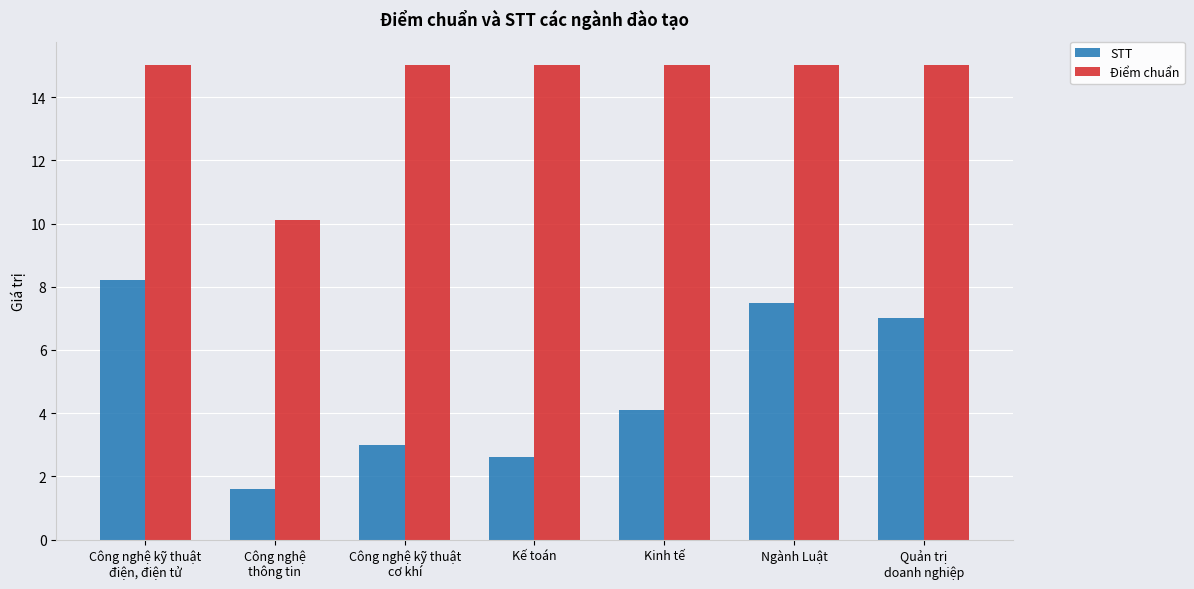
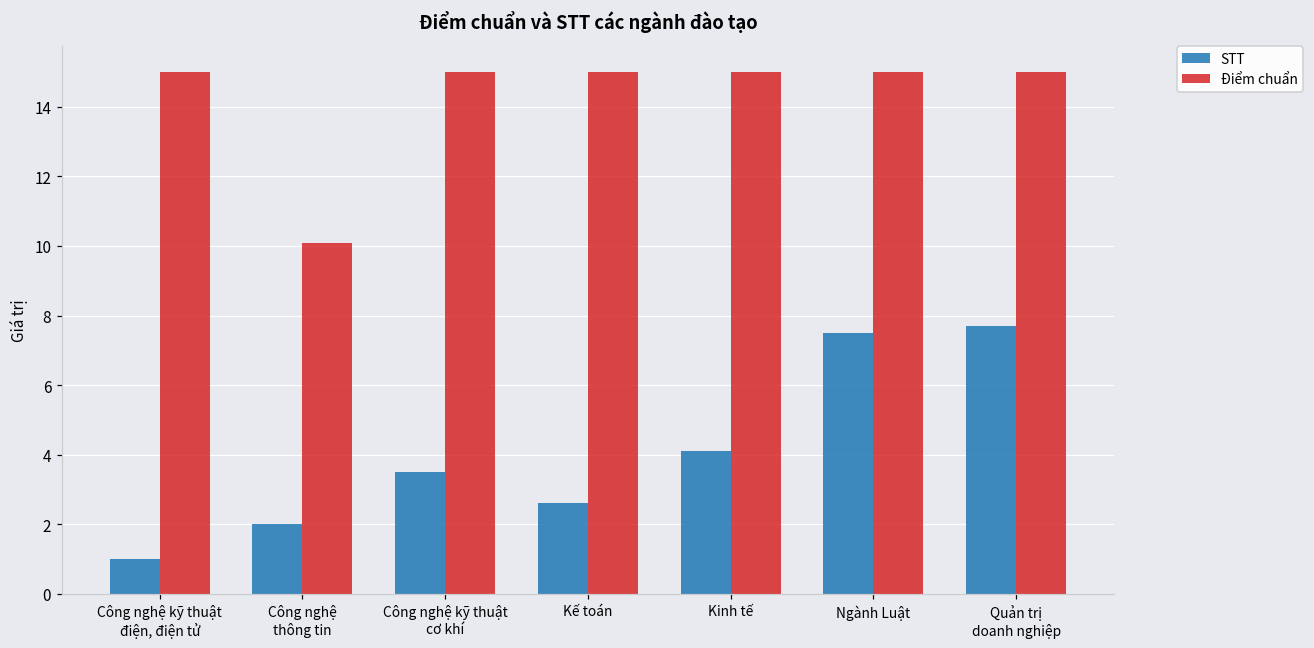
  {
    "STT": {
-     "Công nghệ kỹ thuật điện, điện tử": 8.2,
-     "Công nghệ thông tin": 1.6,
-     "Công nghệ kỹ thuật cơ khí": 3.0,
+     "Công nghệ kỹ thuật điện, điện tử": 1.0,
+     "Công nghệ thông tin": 2.0,
+     "Công nghệ kỹ thuật cơ khí": 3.5,
      "Kế toán": 2.6,
      "Kinh tế": 4.1,
      "Ngành Luật": 7.5,
-     "Quản trị doanh nghiệp": 7.0
+     "Quản trị doanh nghiệp": 7.7
    },
    "Điểm chuẩn": {
      "Công nghệ kỹ thuật điện, điện tử": 15.0,
      "Công nghệ thông tin": 10.1,
      "Công nghệ kỹ thuật cơ khí": 15.0,
      "Kế toán": 15.0,
      "Kinh tế": 15.0,
      "Ngành Luật": 15.0,
      "Quản trị doanh nghiệp": 15.0
    }
  }
